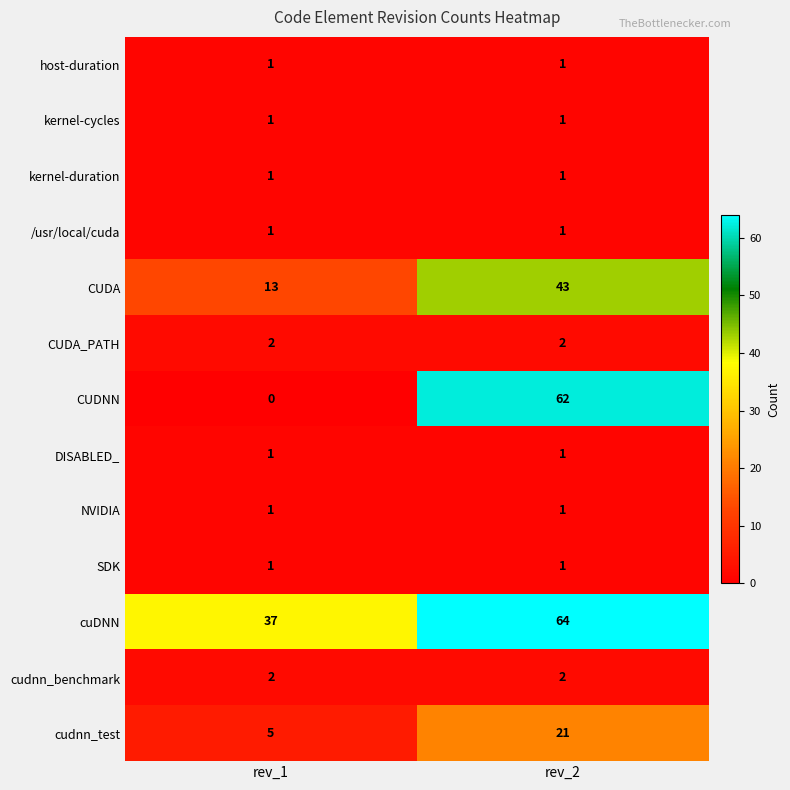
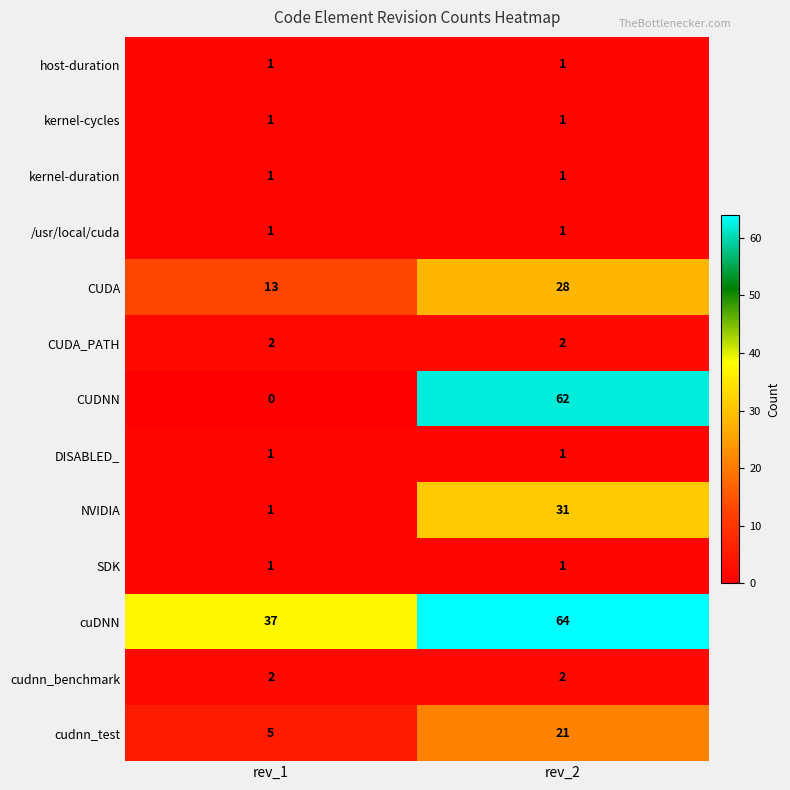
  {
    "host-duration": {
      "rev_1": 1,
      "rev_2": 1
    },
    "kernel-cycles": {
      "rev_1": 1,
      "rev_2": 1
    },
    "kernel-duration": {
      "rev_1": 1,
      "rev_2": 1
    },
    "/usr/local/cuda": {
      "rev_1": 1,
      "rev_2": 1
    },
    "CUDA": {
      "rev_1": 13,
-     "rev_2": 43
+     "rev_2": 28
    },
    "CUDA_PATH": {
      "rev_1": 2,
      "rev_2": 2
    },
    "CUDNN": {
      "rev_1": 0,
      "rev_2": 62
    },
    "DISABLED_": {
      "rev_1": 1,
      "rev_2": 1
    },
    "NVIDIA": {
      "rev_1": 1,
-     "rev_2": 1
+     "rev_2": 31
    },
    "SDK": {
      "rev_1": 1,
      "rev_2": 1
    },
    "cuDNN": {
      "rev_1": 37,
      "rev_2": 64
    },
    "cudnn_benchmark": {
      "rev_1": 2,
      "rev_2": 2
    },
    "cudnn_test": {
      "rev_1": 5,
      "rev_2": 21
    }
  }
